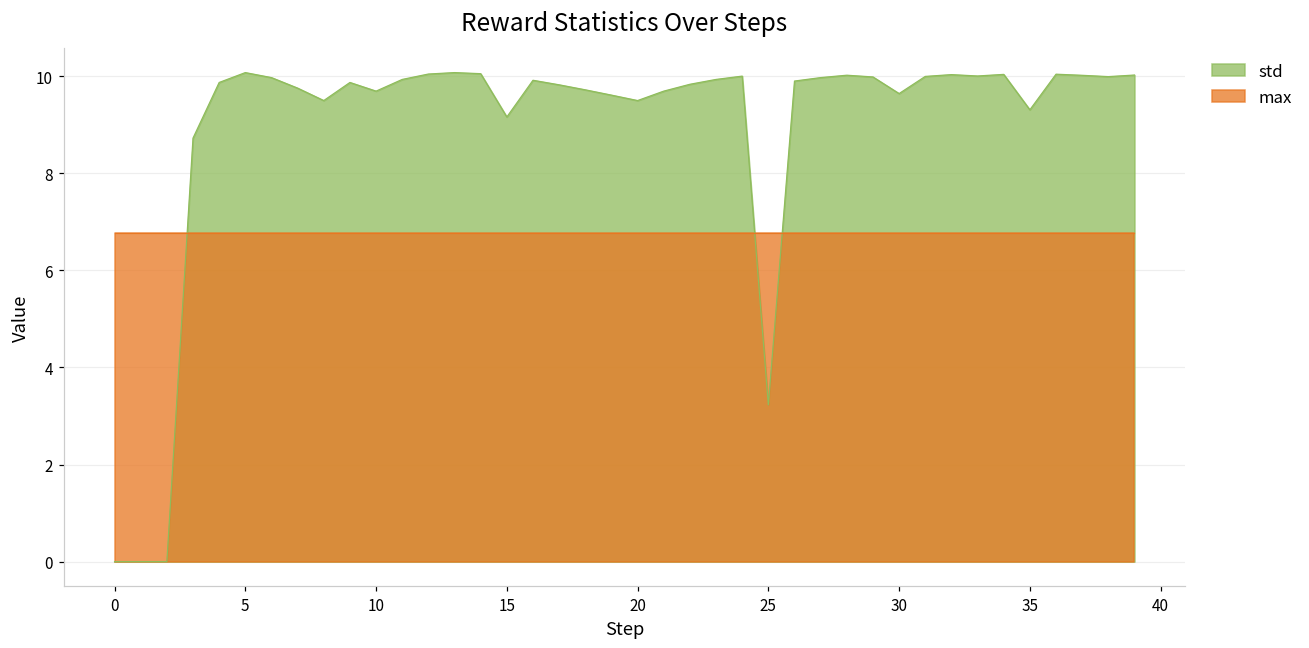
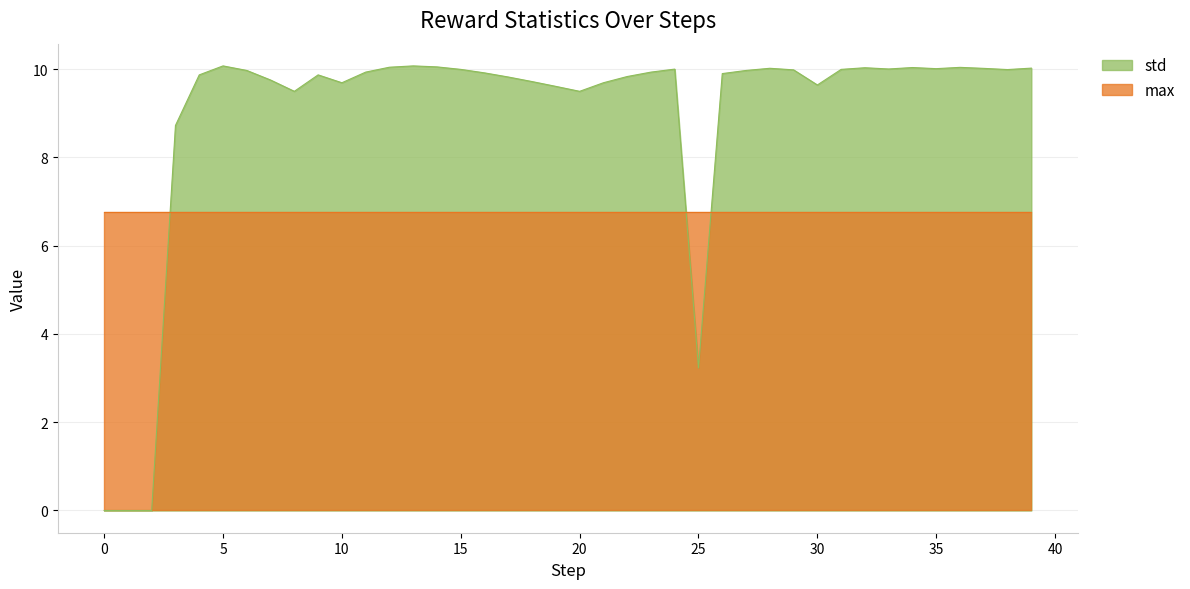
  {
    "std": {
      "0": 0.0,
      "5": 10.1,
      "10": 9.7,
-     "15": 9.2,
+     "15": 10.0,
      "20": 9.5,
      "25": 3.2,
      "30": 9.6,
-     "35": 9.3
+     "35": 10.0
    },
    "max": {
      "0": 6.8,
      "5": 6.8,
      "10": 6.8,
      "15": 6.8,
      "20": 6.8,
      "25": 6.8,
      "30": 6.8,
      "35": 6.8
    }
  }
